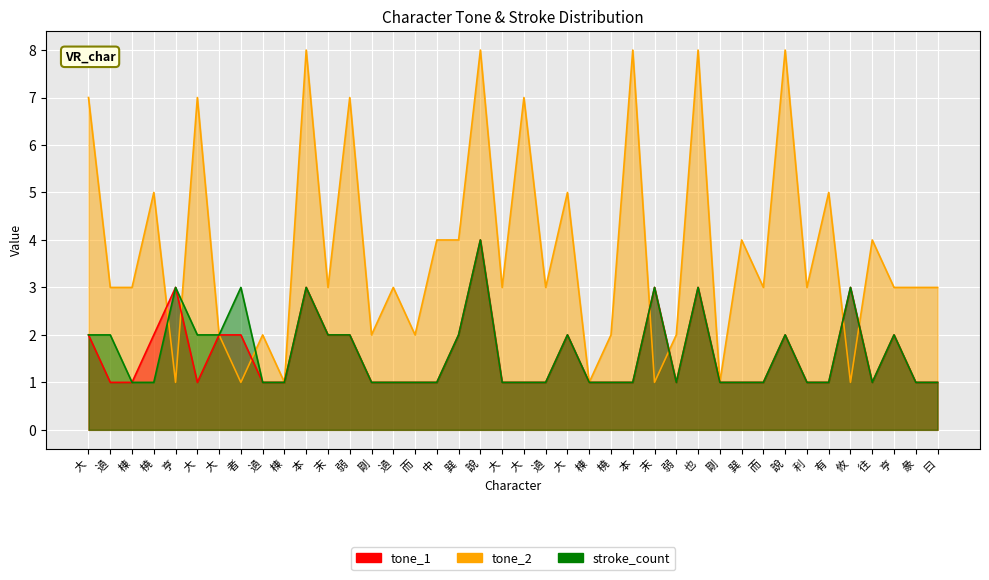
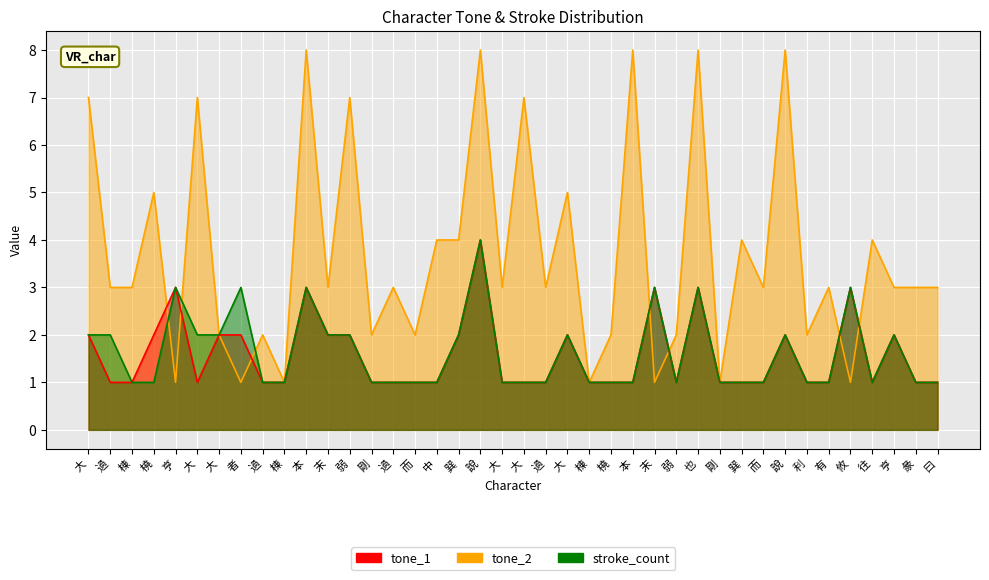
  {
    "tone_2": {
      "者": 1,
      "中": 4,
      "也": 8,
-     "利": 3,
-     "有": 5,
+     "利": 2,
+     "有": 3,
      "攸": 1,
      "往": 4,
      "彖": 3,
      "曰": 3
    },
    "tone_1": {
      "者": 2
    },
    "stroke_count": {
      "者": 3
    }
  }
